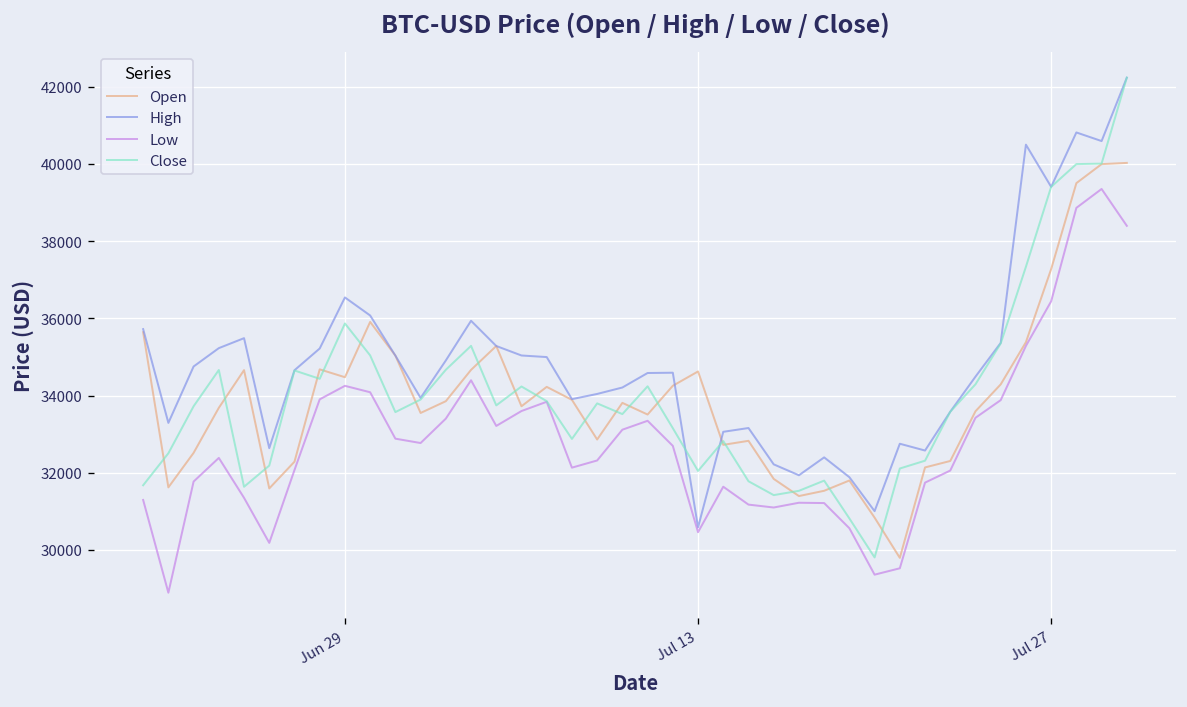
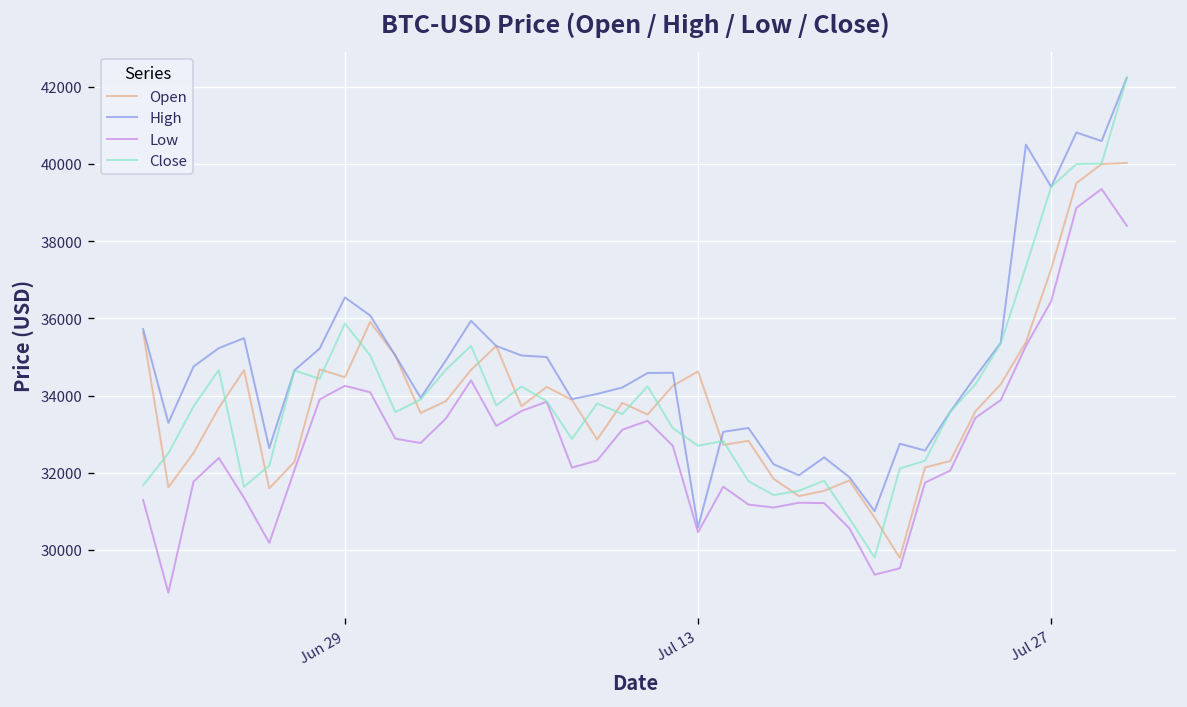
  {
    "Open": {
      "Jun 29": 34500,
      "Jul 13": 34600,
      "Jul 27": 37300
    },
    "High": {
      "Jun 29": 36500,
      "Jul 13": 30600
    },
    "Low": {
      "Jun 29": 34300,
      "Jul 13": 30500,
      "Jul 27": 36400
    },
    "Close": {
      "Jun 29": 35900,
-     "Jul 13": 32000
+     "Jul 13": 32700
    }
  }
